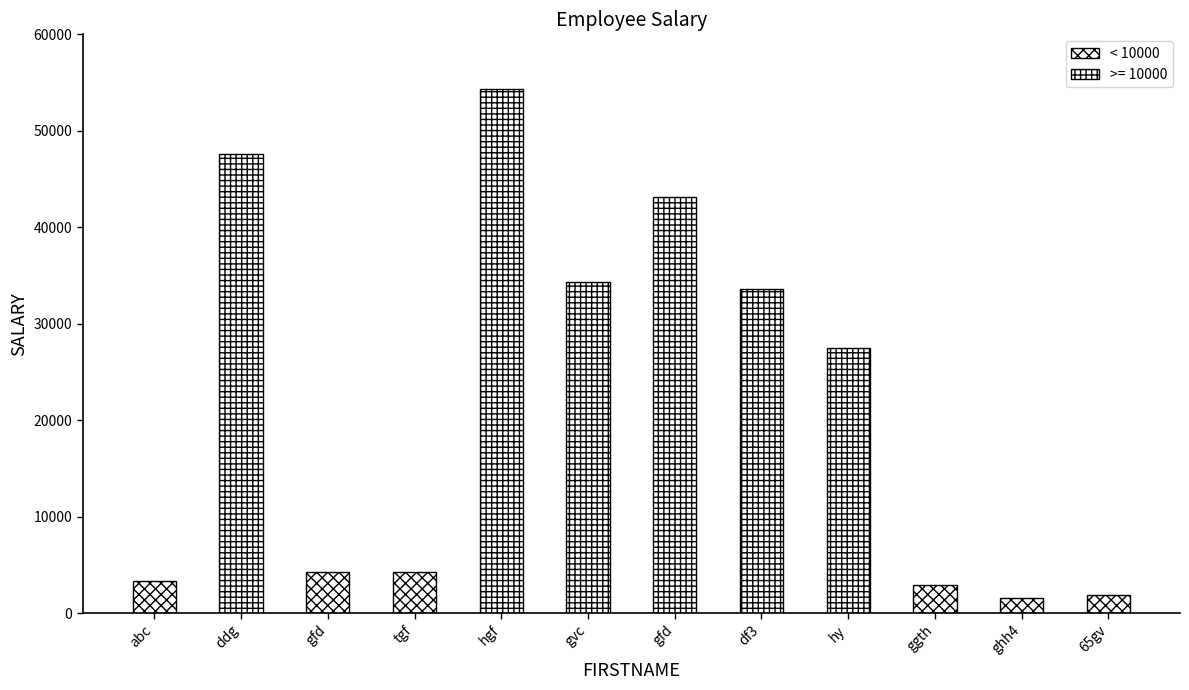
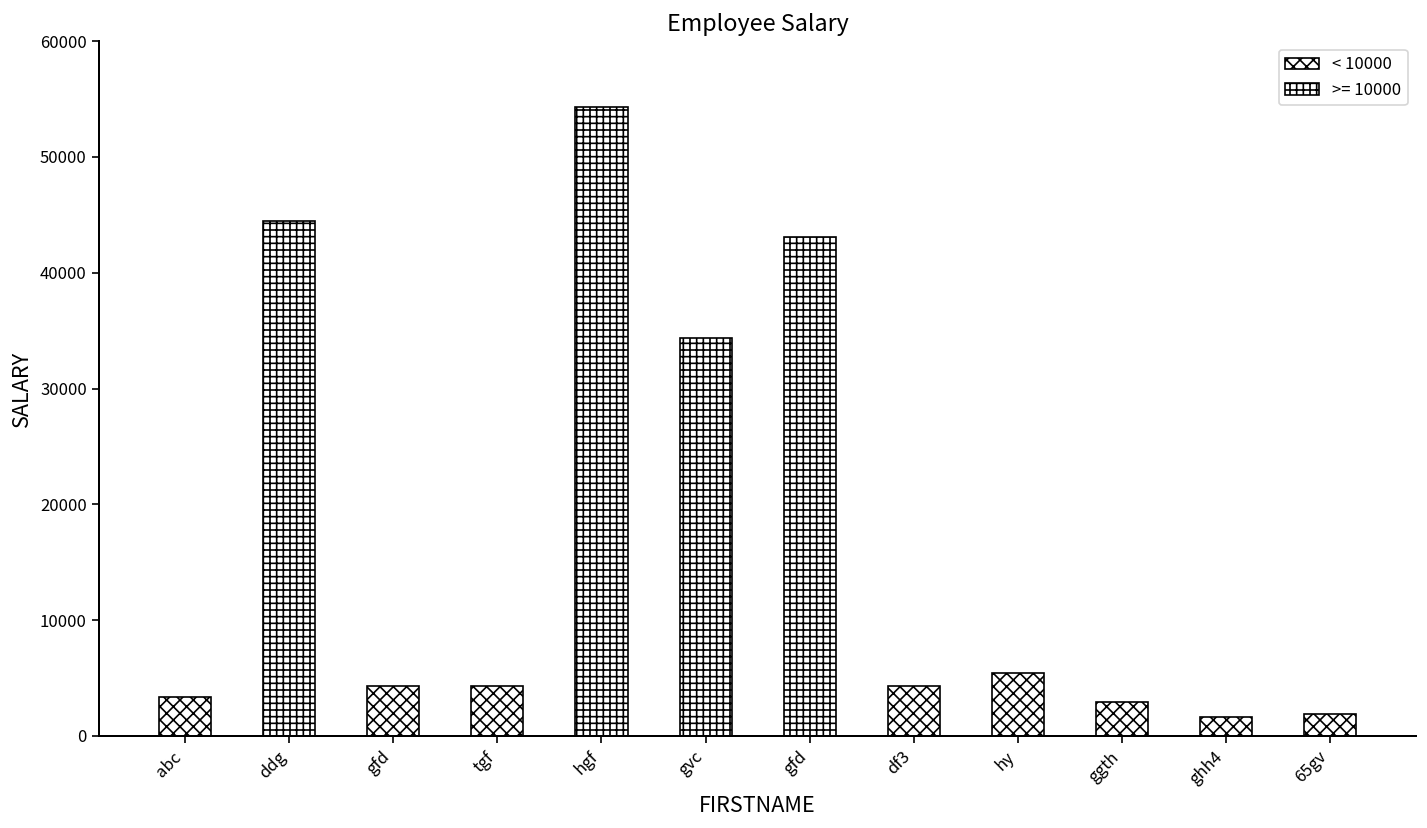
  {
    "abc": 3000,
-   "ddg": 48000,
+   "ddg": 44000,
    "tgf": 4000,
    "hgf": 54000,
    "gvc": 34000,
-   "df3": 34000,
-   "hy": 28000,
+   "df3": 4000,
+   "hy": 5000,
    "ggth": 3000,
    "ghh4": 2000,
    "65gv": 2000
  }
